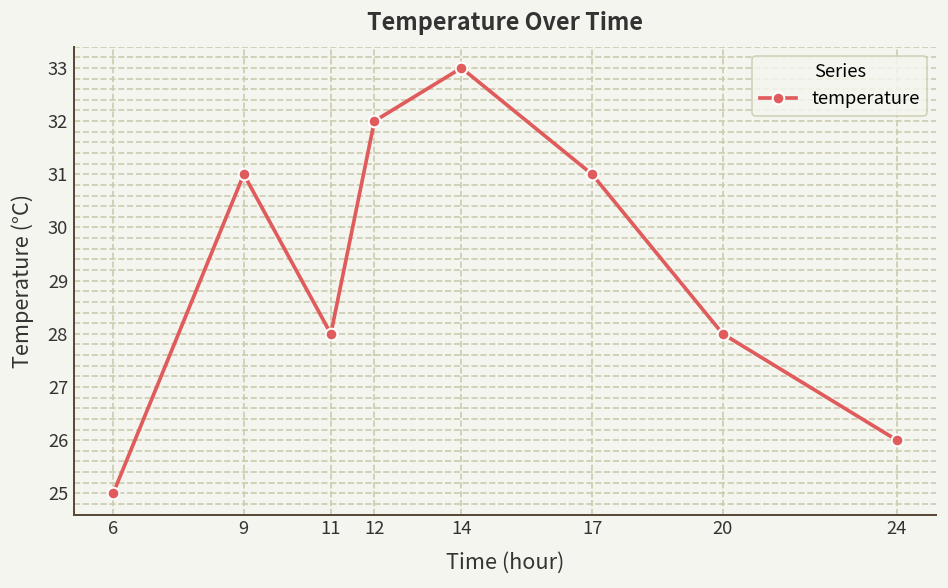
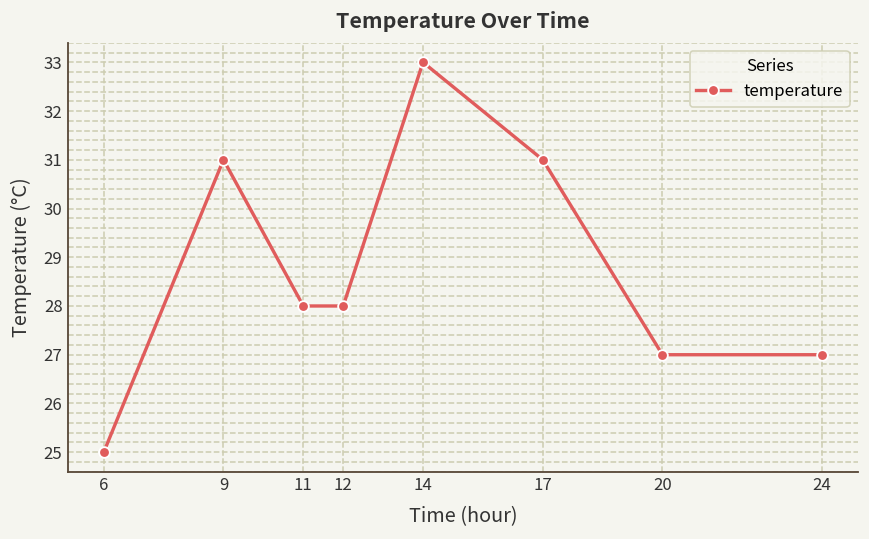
  {
    "6": 25,
    "9": 31,
    "11": 28,
-   "12": 32,
+   "12": 28,
    "14": 33,
    "17": 31,
-   "20": 28,
-   "24": 26
+   "20": 27,
+   "24": 27
  }
